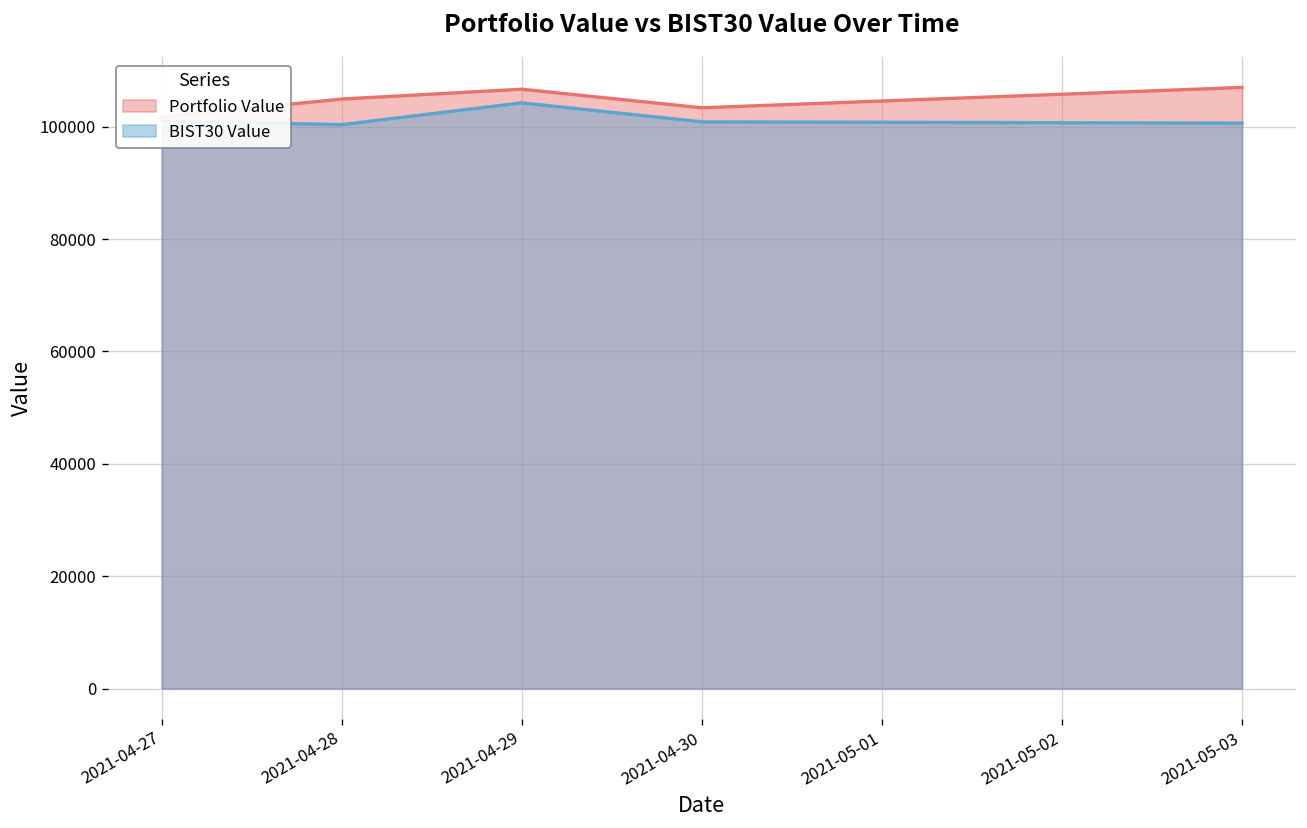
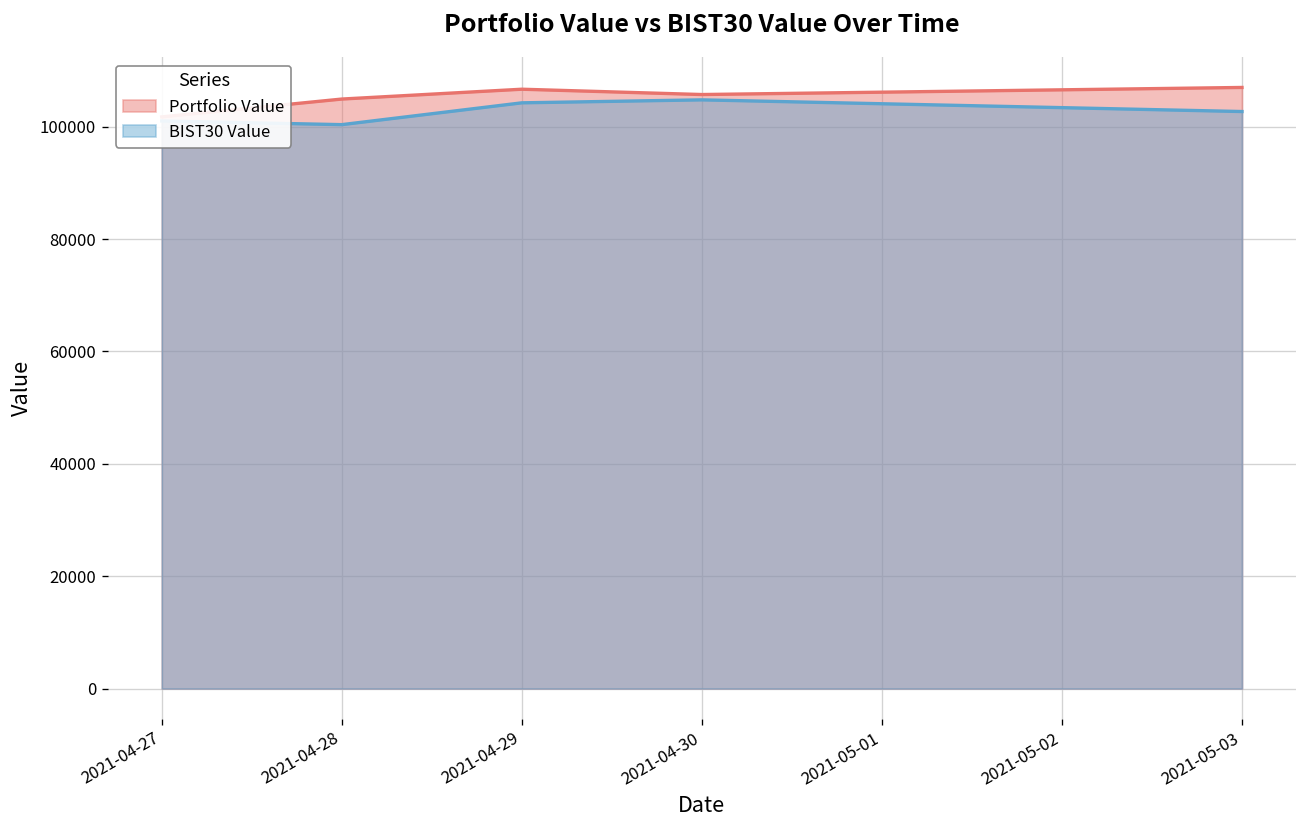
  {
    "Portfolio Value": {
      "2021-04-28": 105000,
      "2021-04-29": 107000,
-     "2021-04-30": 103000,
+     "2021-04-30": 106000,
      "2021-05-03": 107000
    },
    "BIST30 Value": {
      "2021-04-28": 100000,
      "2021-04-29": 104000,
-     "2021-04-30": 101000,
-     "2021-05-03": 101000
+     "2021-04-30": 105000,
+     "2021-05-03": 103000
    }
  }
